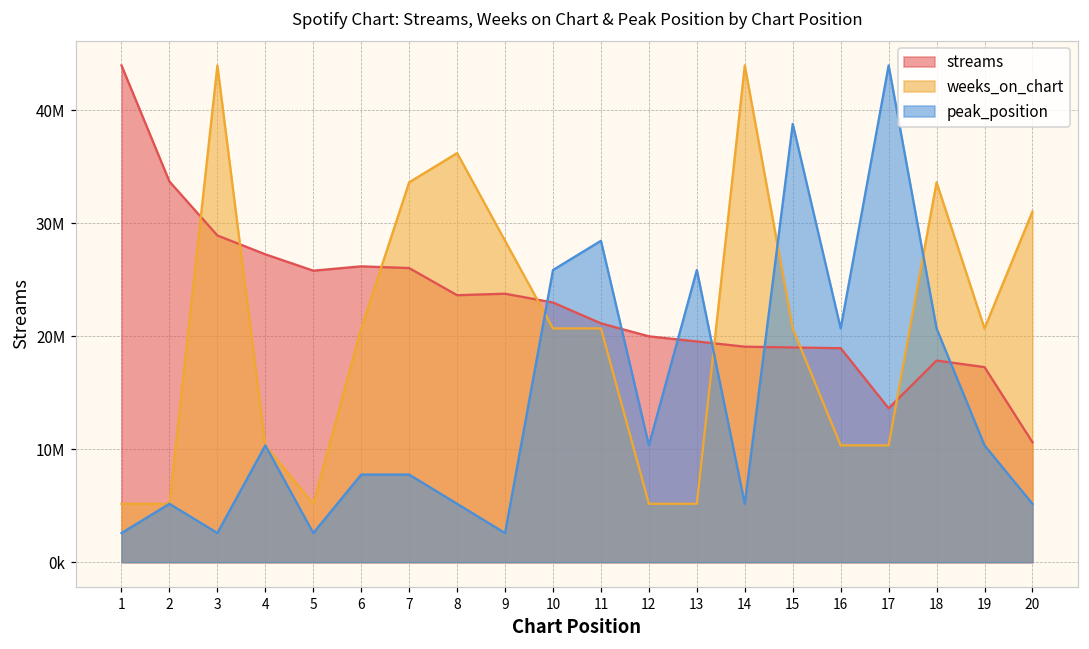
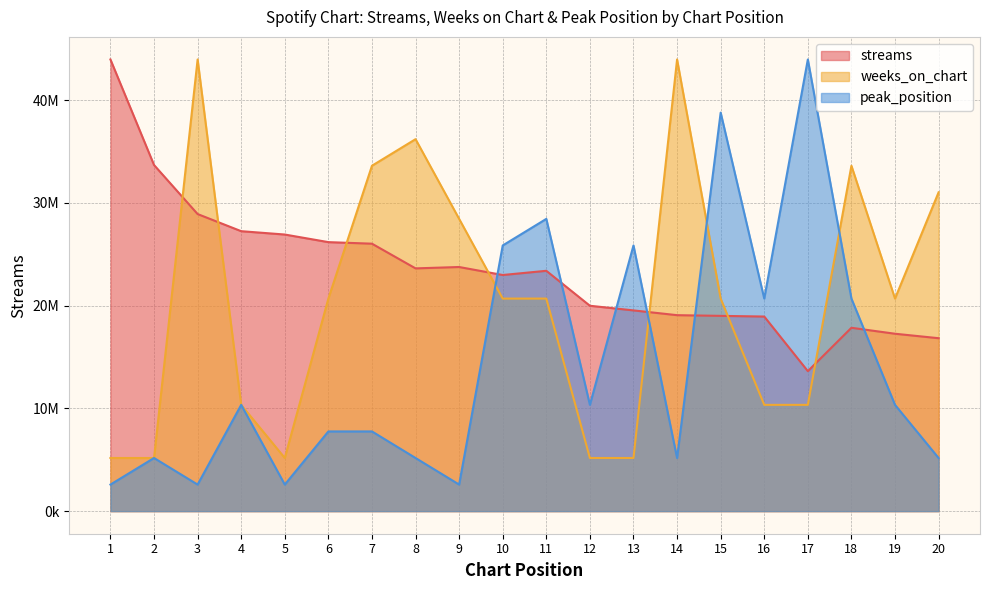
  {
    "streams": {
      "1": 44000000,
      "2": 33700000,
      "3": 28900000,
      "4": 27200000,
-     "5": 25800000,
+     "5": 26900000,
      "6": 26200000,
      "7": 26000000,
      "8": 23600000,
      "9": 23800000,
      "10": 23000000,
-     "11": 21100000,
+     "11": 23400000,
      "12": 20000000,
      "13": 19500000,
      "14": 19100000,
      "15": 19000000,
      "16": 18900000,
      "17": 13600000,
      "18": 17800000,
      "19": 17300000,
-     "20": 10600000
+     "20": 16800000
    },
    "weeks_on_chart": {
      "1": 5200000,
      "3": 44000000,
      "5": 5200000,
      "6": 20700000,
      "7": 33600000,
      "8": 36200000,
      "9": 28400000,
      "10": 20700000,
      "11": 20700000,
      "12": 5200000,
      "13": 5200000,
      "14": 44000000,
      "15": 20700000,
      "16": 10300000,
      "17": 10300000,
      "18": 33600000,
      "19": 20700000,
      "20": 31000000
    },
    "peak_position": {
      "1": 2600000,
      "3": 2600000,
      "5": 2600000,
      "6": 7800000,
      "7": 7800000,
      "8": 5200000,
      "9": 2600000,
      "10": 25900000,
      "11": 28400000,
      "12": 10300000,
      "13": 25900000,
      "14": 5200000,
      "15": 38800000,
      "16": 20700000,
      "17": 44000000,
      "18": 20700000,
      "19": 10300000,
      "20": 5200000
    }
  }
